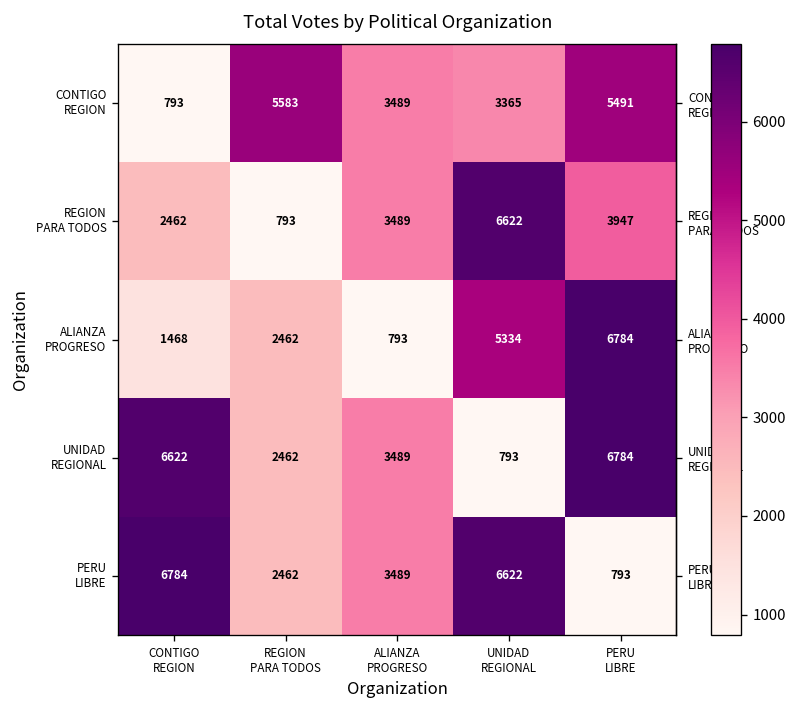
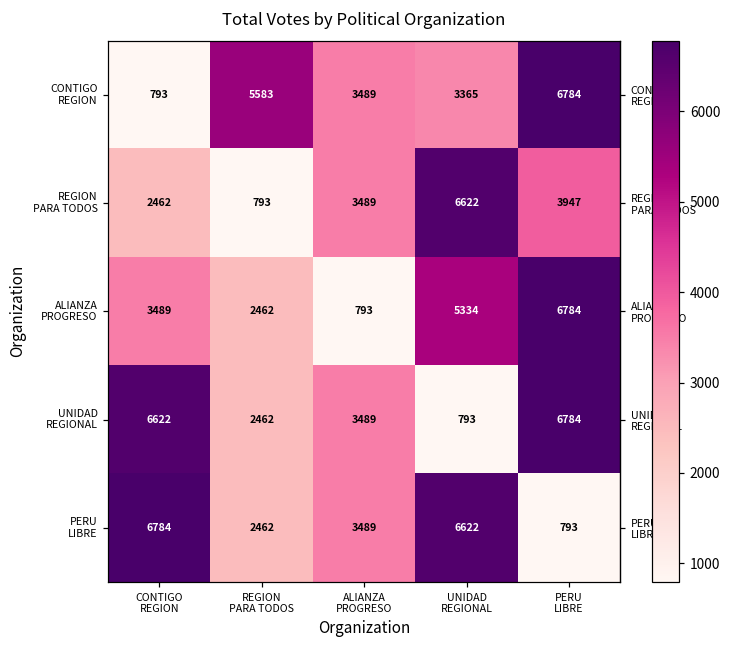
  {
    "CONTIGO REGION": {
      "CONTIGO REGION": 793,
      "REGION PARA TODOS": 5583,
      "ALIANZA PROGRESO": 3489,
      "UNIDAD REGIONAL": 3365,
-     "PERU LIBRE": 5491
+     "PERU LIBRE": 6784
    },
    "REGION PARA TODOS": {
      "CONTIGO REGION": 2462,
      "REGION PARA TODOS": 793,
      "ALIANZA PROGRESO": 3489,
      "UNIDAD REGIONAL": 6622,
      "PERU LIBRE": 3947
    },
    "ALIANZA PROGRESO": {
-     "CONTIGO REGION": 1468,
+     "CONTIGO REGION": 3489,
      "REGION PARA TODOS": 2462,
      "ALIANZA PROGRESO": 793,
      "UNIDAD REGIONAL": 5334,
      "PERU LIBRE": 6784
    },
    "UNIDAD REGIONAL": {
      "CONTIGO REGION": 6622,
      "REGION PARA TODOS": 2462,
      "ALIANZA PROGRESO": 3489,
      "UNIDAD REGIONAL": 793,
      "PERU LIBRE": 6784
    },
    "PERU LIBRE": {
      "CONTIGO REGION": 6784,
      "REGION PARA TODOS": 2462,
      "ALIANZA PROGRESO": 3489,
      "UNIDAD REGIONAL": 6622,
      "PERU LIBRE": 793
    }
  }
